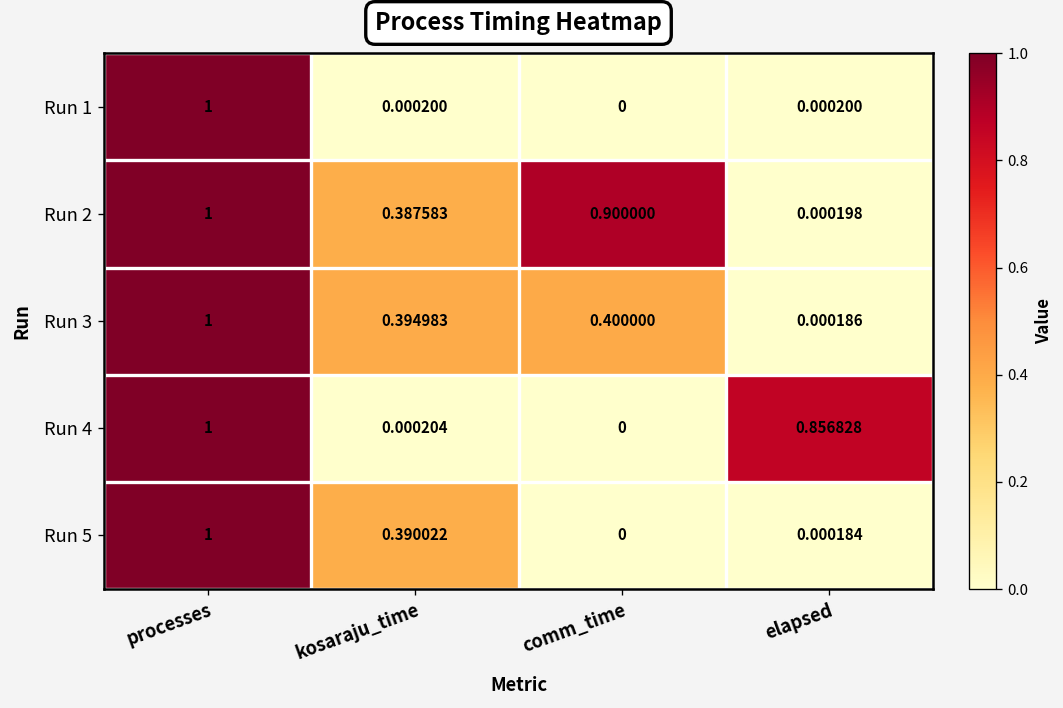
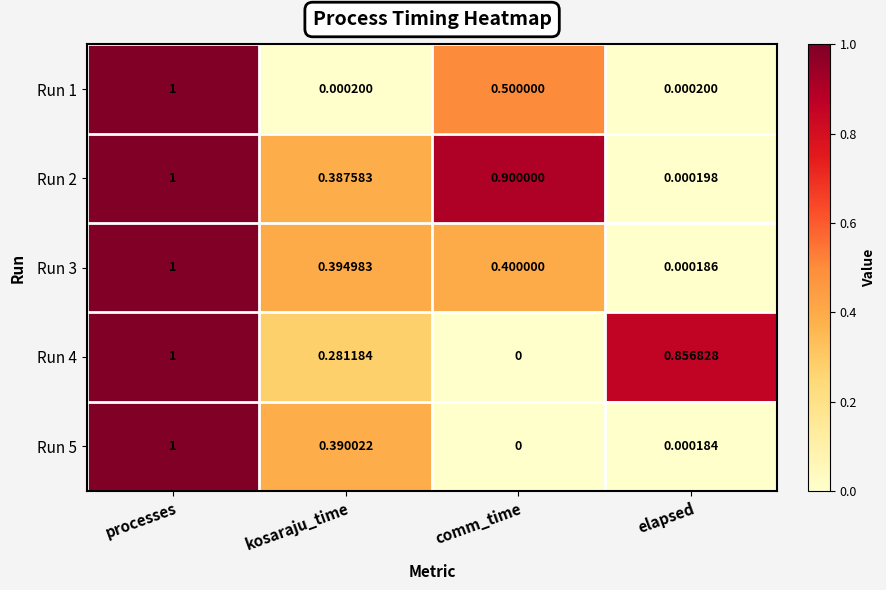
  {
    "Run 1": {
      "processes": 1,
      "kosaraju_time": 0.000200,
-     "comm_time": 0,
+     "comm_time": 0.500000,
      "elapsed": 0.000200
    },
    "Run 2": {
      "processes": 1,
      "kosaraju_time": 0.387583,
      "comm_time": 0.900000,
      "elapsed": 0.000198
    },
    "Run 3": {
      "processes": 1,
      "kosaraju_time": 0.394983,
      "comm_time": 0.400000,
      "elapsed": 0.000186
    },
    "Run 4": {
      "processes": 1,
-     "kosaraju_time": 0.000204,
+     "kosaraju_time": 0.281184,
      "comm_time": 0,
      "elapsed": 0.856828
    },
    "Run 5": {
      "processes": 1,
      "kosaraju_time": 0.390022,
      "comm_time": 0,
      "elapsed": 0.000184
    }
  }
